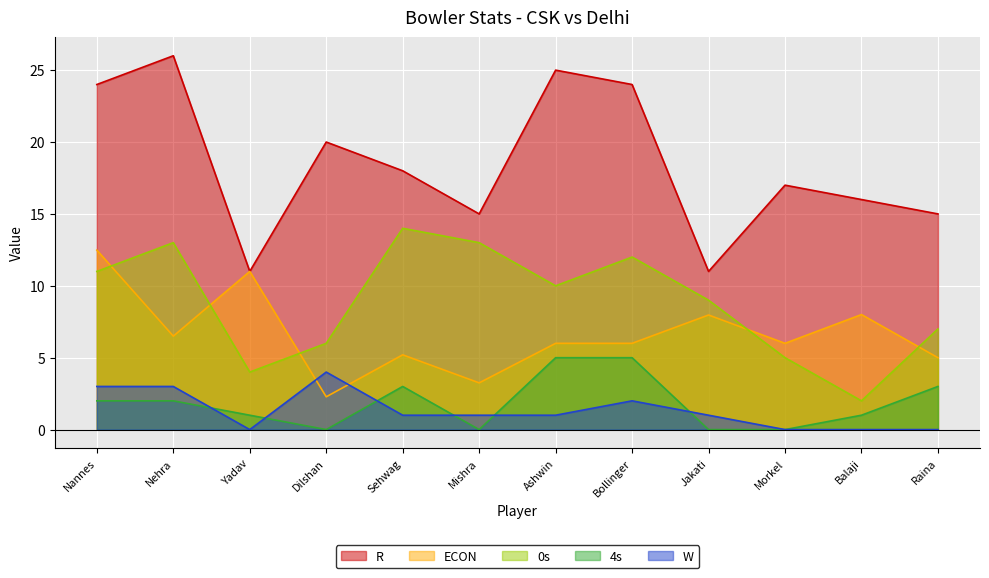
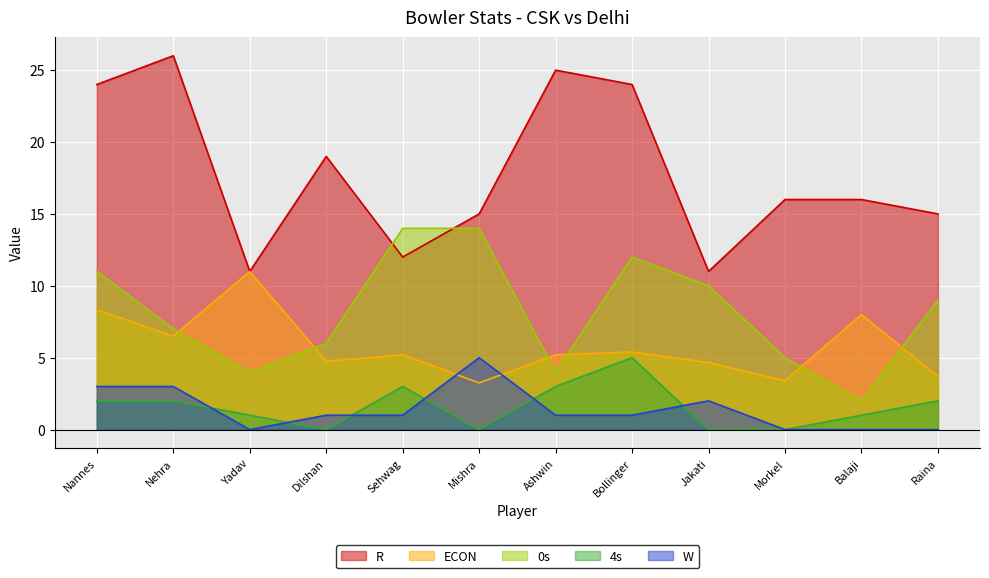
  {
    "R": {
      "Nannes": 24,
      "Nehra": 26,
-     "Dilshan": 20,
-     "Sehwag": 18,
+     "Dilshan": 19,
+     "Sehwag": 12,
      "Mishra": 15,
      "Ashwin": 25,
      "Bollinger": 24,
      "Jakati": 11,
-     "Morkel": 17,
+     "Morkel": 16,
      "Balaji": 16,
      "Raina": 15
    },
    "ECON": {
-     "Nannes": 12.5,
+     "Nannes": 8.3,
      "Nehra": 6.5,
-     "Dilshan": 2.3,
+     "Dilshan": 4.8,
      "Sehwag": 5.2,
      "Mishra": 3.3,
-     "Ashwin": 6.0,
-     "Bollinger": 6.0,
-     "Jakati": 8.0,
-     "Morkel": 6.0,
+     "Ashwin": 5.2,
+     "Bollinger": 5.4,
+     "Jakati": 4.7,
+     "Morkel": 3.4,
      "Balaji": 8.0,
-     "Raina": 5.0
+     "Raina": 3.7
    },
    "0s": {
      "Nannes": 11,
-     "Nehra": 13,
+     "Nehra": 7,
      "Yadav": 4,
      "Dilshan": 6,
      "Sehwag": 14,
-     "Mishra": 13,
-     "Ashwin": 10,
+     "Mishra": 14,
+     "Ashwin": 4,
      "Bollinger": 12,
-     "Jakati": 9,
+     "Jakati": 10,
      "Morkel": 5,
      "Balaji": 2,
-     "Raina": 7
+     "Raina": 9
    },
    "4s": {
      "Nannes": 2,
      "Nehra": 2,
      "Yadav": 1,
      "Dilshan": 0,
      "Sehwag": 3,
      "Mishra": 0,
-     "Ashwin": 5,
+     "Ashwin": 3,
      "Bollinger": 5,
      "Jakati": 0,
      "Balaji": 1,
-     "Raina": 3
+     "Raina": 2
    },
    "W": {
      "Nannes": 3,
      "Nehra": 3,
      "Yadav": 0,
-     "Dilshan": 4,
+     "Dilshan": 1,
      "Sehwag": 1,
-     "Mishra": 1,
+     "Mishra": 5,
      "Ashwin": 1,
-     "Bollinger": 2,
-     "Jakati": 1,
+     "Bollinger": 1,
+     "Jakati": 2,
      "Balaji": 0,
      "Raina": 0
    }
  }
